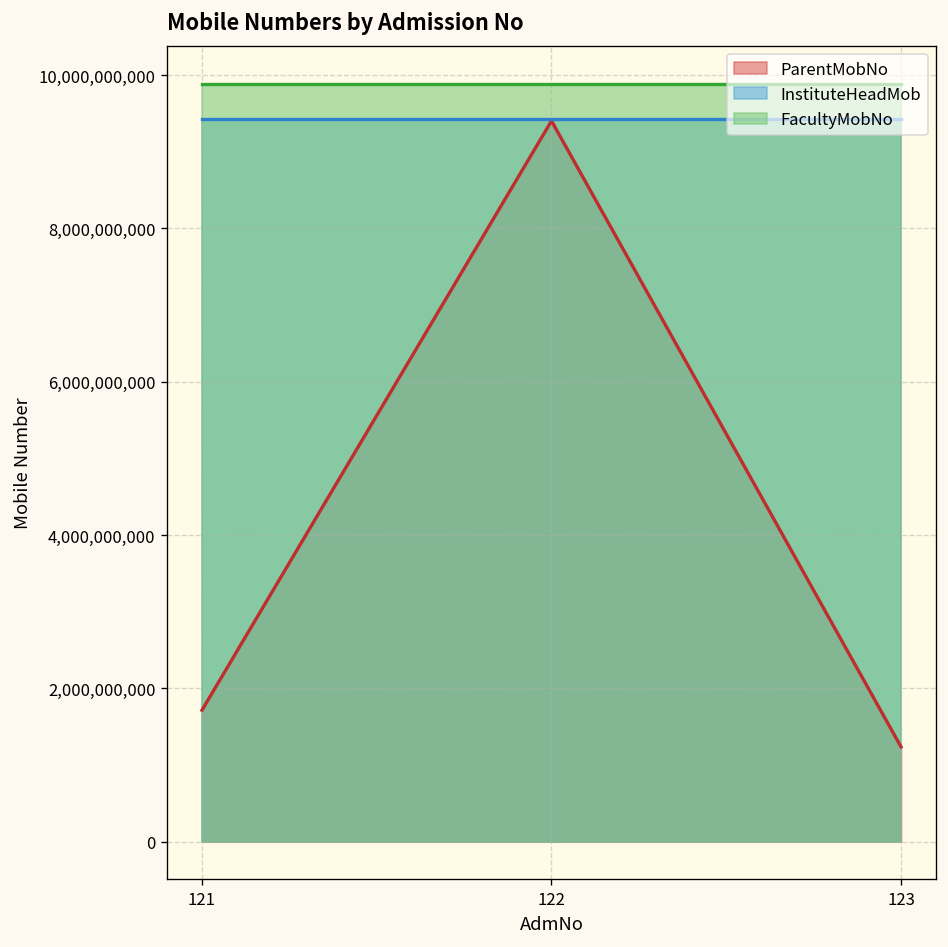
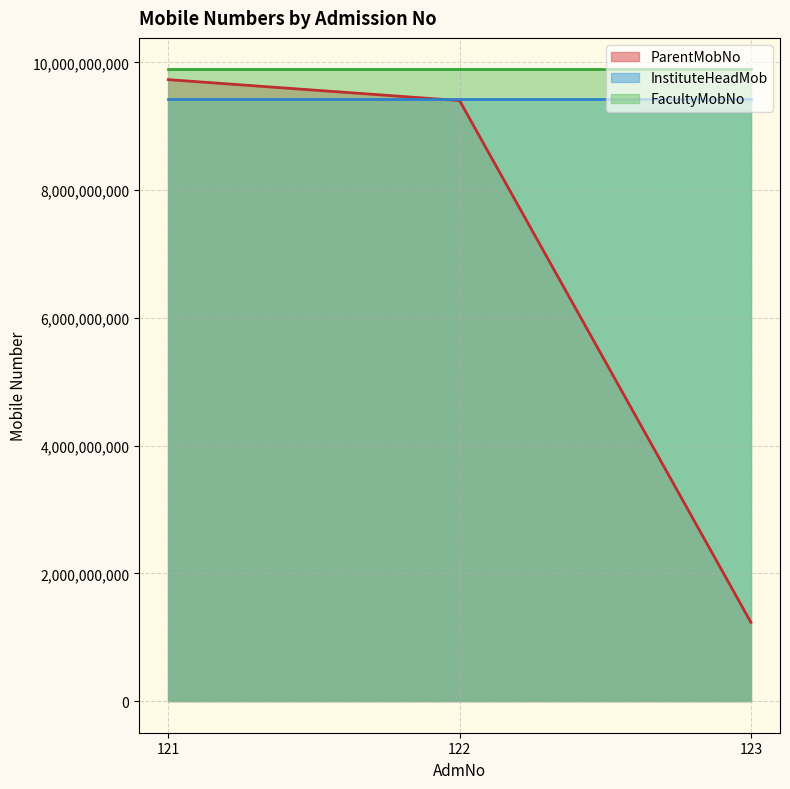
  {
    "ParentMobNo": {
-     "121": "1,700,000,000",
+     "121": "9,700,000,000",
      "123": "1,200,000,000"
    },
    "InstituteHeadMob": {
      "121": "9,400,000,000"
    },
    "FacultyMobNo": {
      "121": "9,900,000,000",
      "122": "9,900,000,000"
    }
  }
